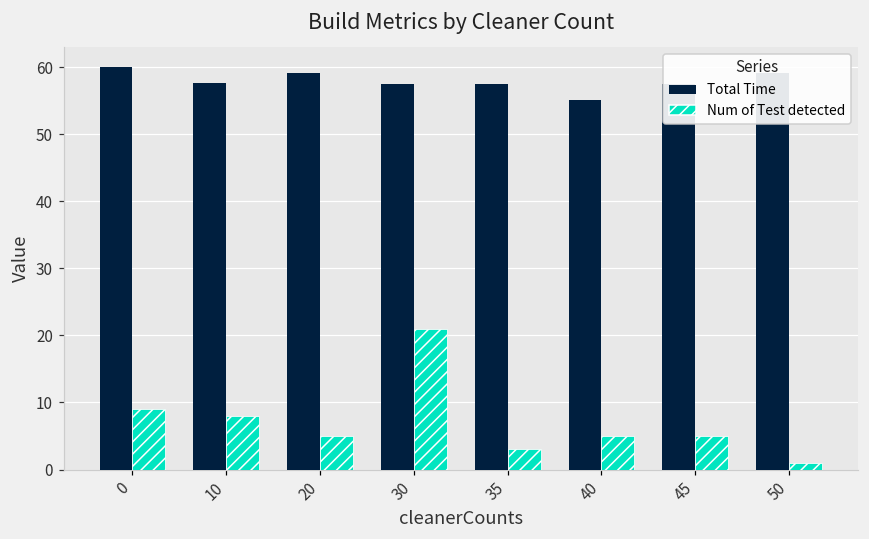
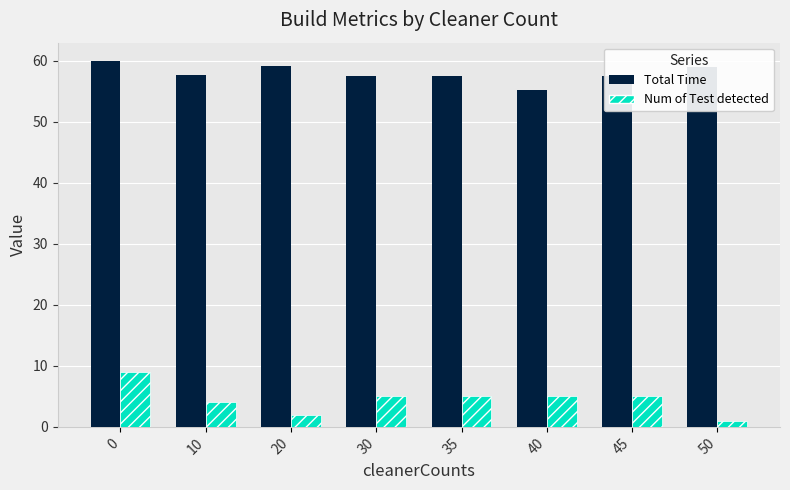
  {
    "Total Time": {
      "0": 60,
      "10": 58,
      "20": 59,
      "30": 57,
      "35": 57,
      "40": 55
    },
    "Num of Test detected": {
      "0": 9,
-     "10": 8,
-     "20": 5,
-     "30": 21,
-     "35": 3,
+     "10": 4,
+     "20": 2,
+     "30": 5,
+     "35": 5,
      "40": 5,
      "45": 5,
      "50": 1
    }
  }
